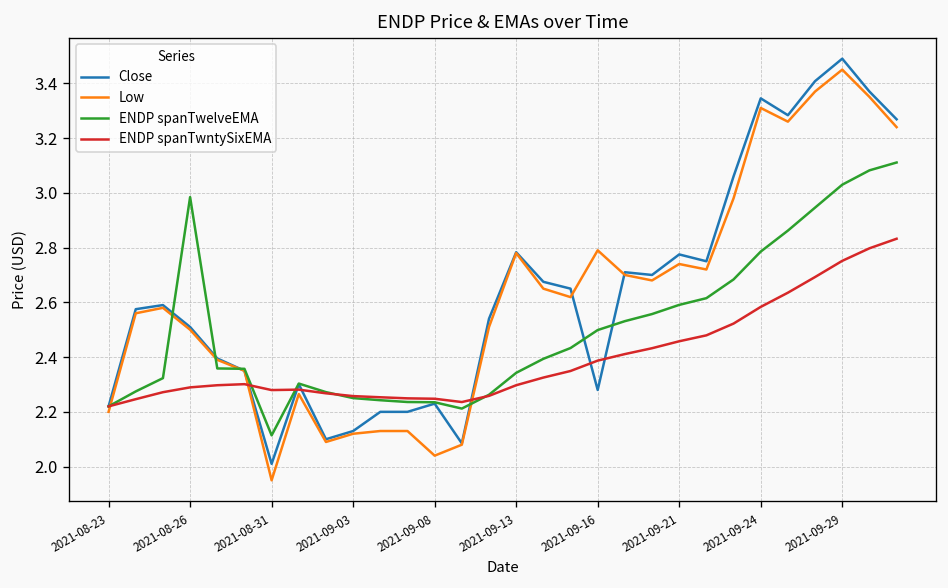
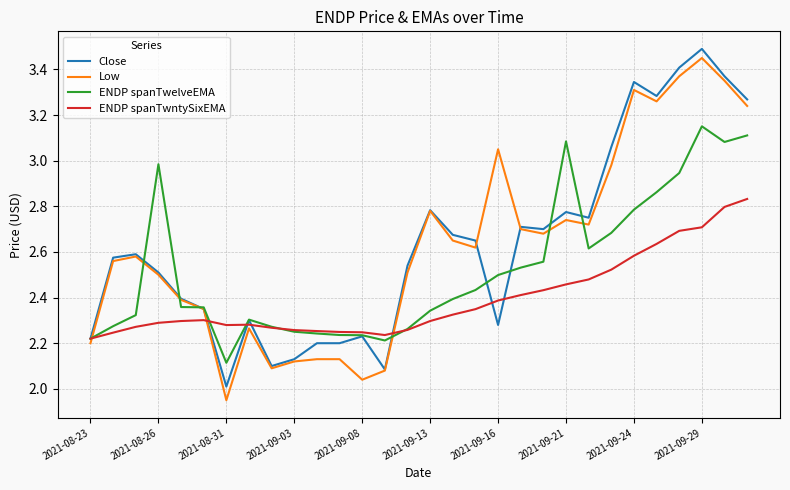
  {
    "Close": {
      "2021-08-31": 2.01,
      "2021-09-16": 2.28,
      "2021-09-21": 2.78,
      "2021-09-24": 3.35,
      "2021-09-29": 3.49
    },
    "Low": {
      "2021-08-23": 2.20,
      "2021-08-31": 1.95,
      "2021-09-08": 2.04,
-     "2021-09-16": 2.79,
+     "2021-09-16": 3.05,
      "2021-09-21": 2.74,
      "2021-09-24": 3.31,
      "2021-09-29": 3.45
    },
    "ENDP spanTwelveEMA": {
      "2021-08-26": 2.98,
      "2021-08-31": 2.11,
      "2021-09-13": 2.34,
      "2021-09-16": 2.50,
-     "2021-09-21": 2.59,
+     "2021-09-21": 3.08,
      "2021-09-24": 2.79,
-     "2021-09-29": 3.03
+     "2021-09-29": 3.15
    },
    "ENDP spanTwntySixEMA": {
      "2021-08-26": 2.29,
      "2021-08-31": 2.28,
      "2021-09-08": 2.25,
      "2021-09-13": 2.30,
      "2021-09-16": 2.39,
      "2021-09-21": 2.46,
      "2021-09-24": 2.58,
-     "2021-09-29": 2.75
+     "2021-09-29": 2.71
    }
  }
